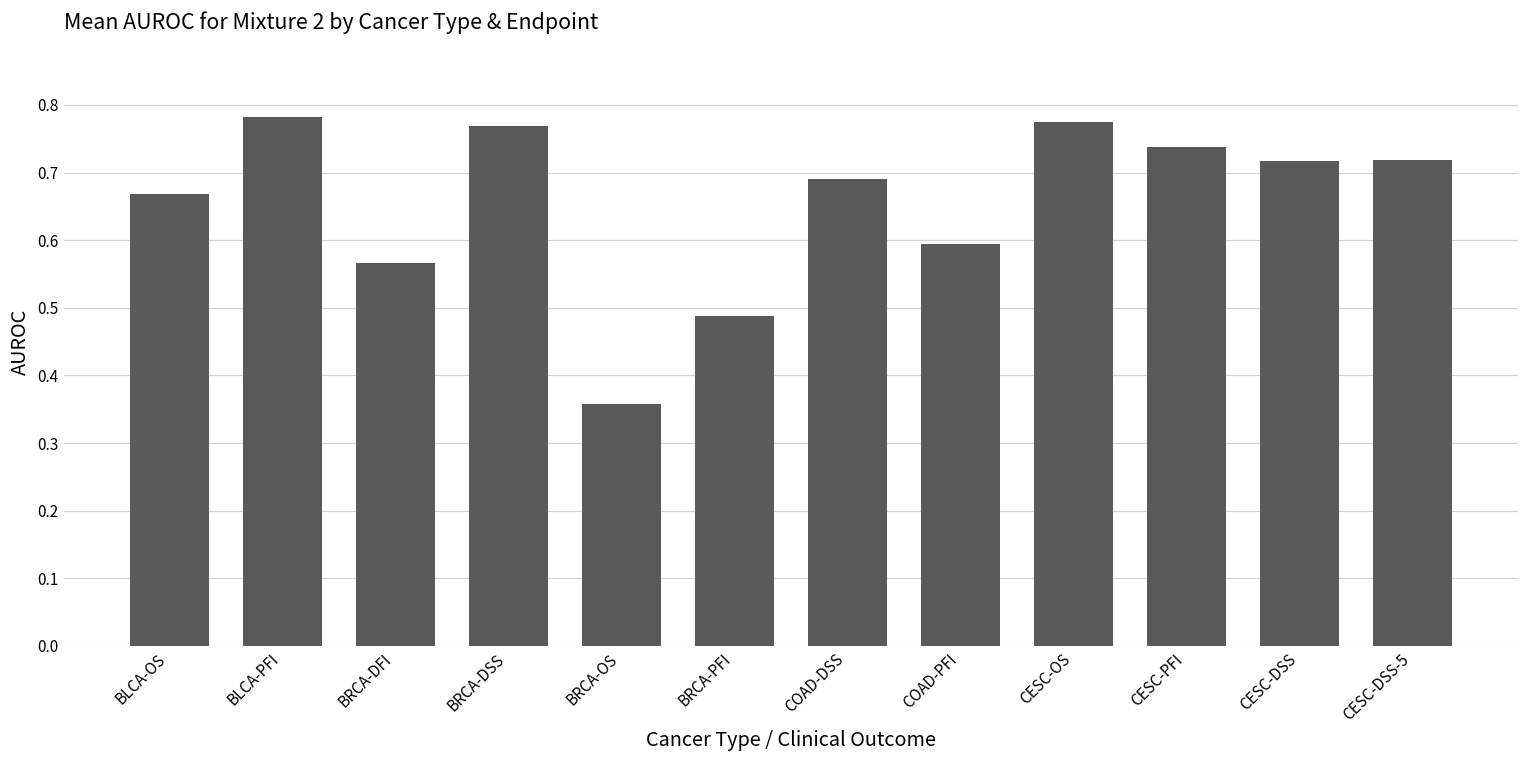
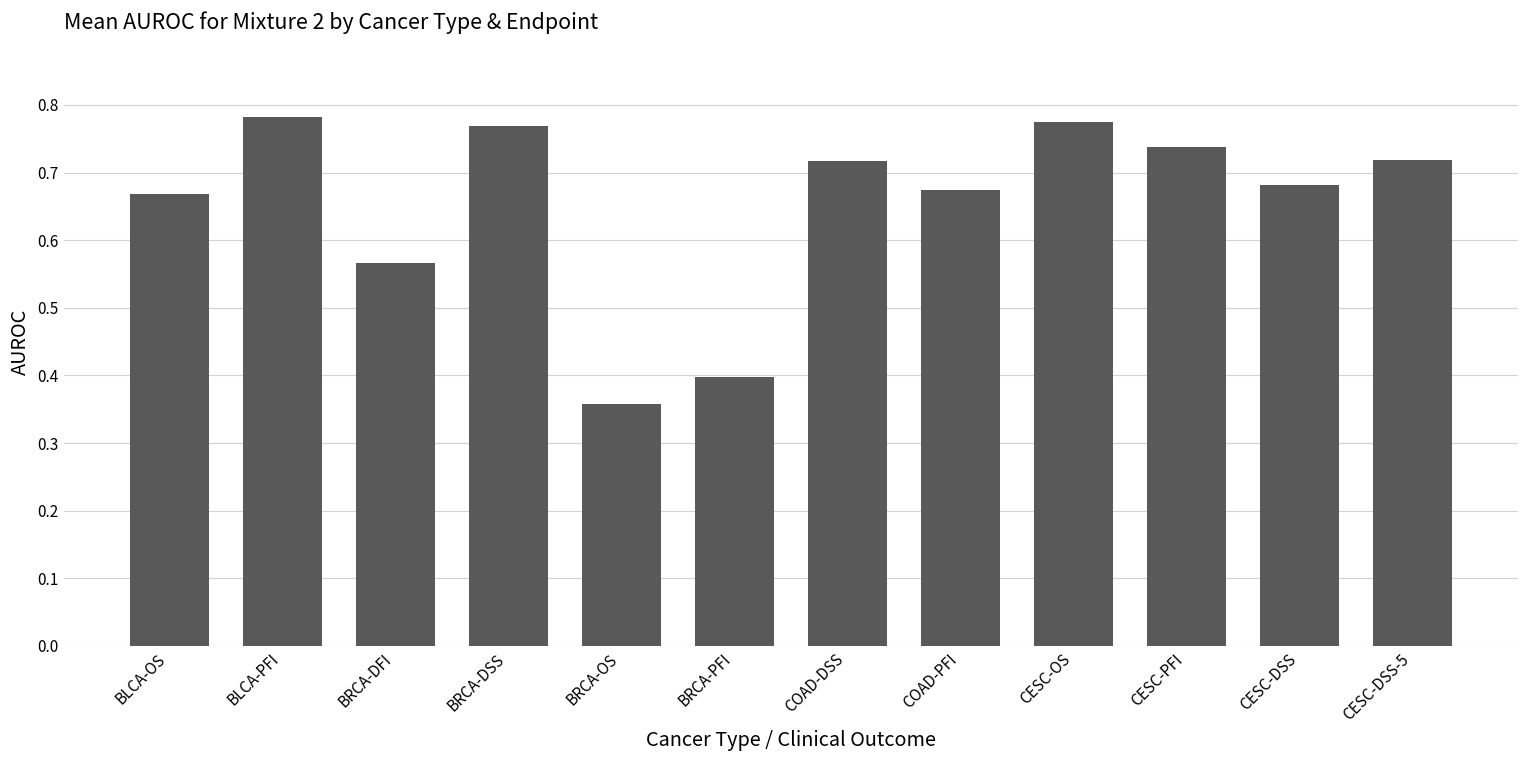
  {
    "BLCA-OS": 0.67,
    "BLCA-PFI": 0.78,
    "BRCA-DFI": 0.57,
    "BRCA-DSS": 0.77,
    "BRCA-OS": 0.36,
-   "BRCA-PFI": 0.49,
-   "COAD-DSS": 0.69,
-   "COAD-PFI": 0.59,
+   "BRCA-PFI": 0.40,
+   "COAD-DSS": 0.72,
+   "COAD-PFI": 0.67,
    "CESC-OS": 0.78,
    "CESC-PFI": 0.74,
-   "CESC-DSS": 0.72,
+   "CESC-DSS": 0.68,
    "CESC-DSS-5": 0.72
  }
